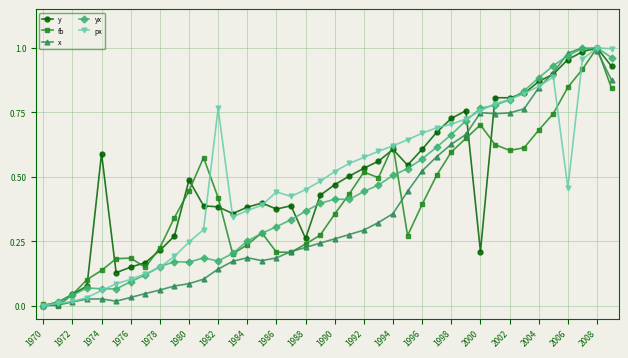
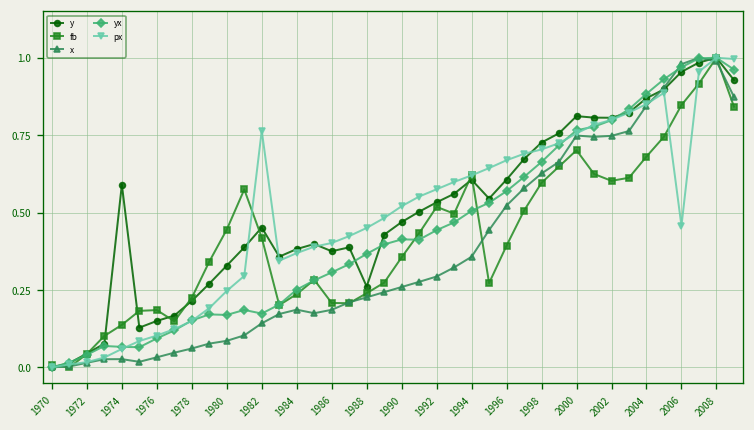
  {
    "y": {
      "1974": 0.59,
      "1976": 0.15,
      "1978": 0.21,
-     "1980": 0.49,
-     "1982": 0.38,
+     "1980": 0.33,
+     "1982": 0.45,
      "1984": 0.38,
      "1986": 0.37,
      "1988": 0.26,
      "1990": 0.47,
      "1992": 0.53,
      "1994": 0.61,
      "1996": 0.61,
      "1998": 0.73,
-     "2000": 0.21,
+     "2000": 0.81,
      "2004": 0.87,
      "2006": 0.95
    },
    "px": {
      "1980": 0.25,
      "1982": 0.76,
      "1984": 0.37,
-     "1986": 0.44,
+     "1986": 0.40,
      "1988": 0.45,
      "1990": 0.52,
      "1992": 0.58,
      "1996": 0.67,
      "1998": 0.70,
      "2006": 0.46
    }
  }
